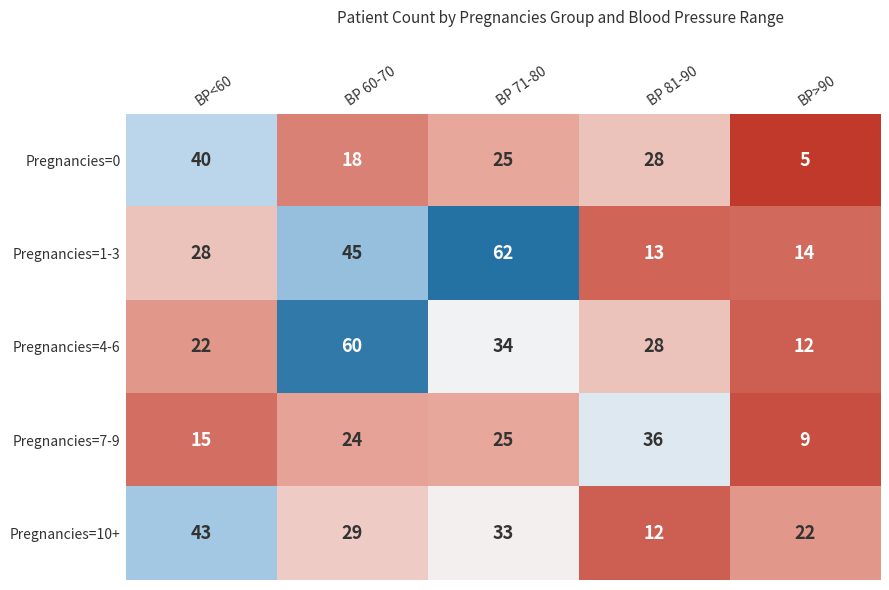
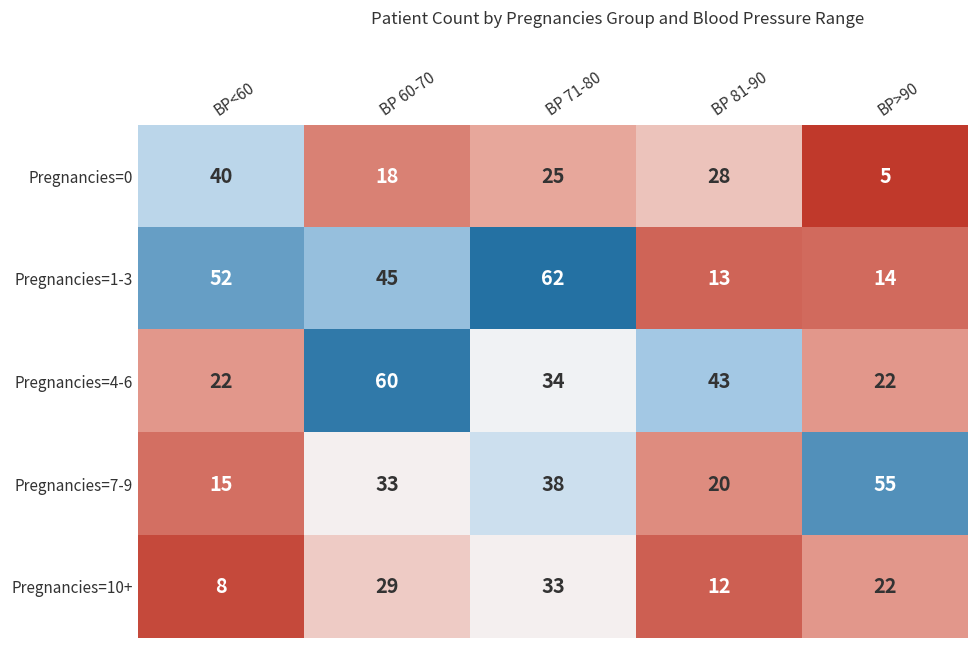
  {
    "Pregnancies=0": {
      "BP<60": 40,
      "BP 60-70": 18,
      "BP 71-80": 25,
      "BP 81-90": 28,
      "BP>90": 5
    },
    "Pregnancies=1-3": {
-     "BP<60": 28,
+     "BP<60": 52,
      "BP 60-70": 45,
      "BP 71-80": 62,
      "BP 81-90": 13,
      "BP>90": 14
    },
    "Pregnancies=4-6": {
      "BP<60": 22,
      "BP 60-70": 60,
      "BP 71-80": 34,
-     "BP 81-90": 28,
-     "BP>90": 12
+     "BP 81-90": 43,
+     "BP>90": 22
    },
    "Pregnancies=7-9": {
      "BP<60": 15,
-     "BP 60-70": 24,
-     "BP 71-80": 25,
-     "BP 81-90": 36,
-     "BP>90": 9
+     "BP 60-70": 33,
+     "BP 71-80": 38,
+     "BP 81-90": 20,
+     "BP>90": 55
    },
    "Pregnancies=10+": {
-     "BP<60": 43,
+     "BP<60": 8,
      "BP 60-70": 29,
      "BP 71-80": 33,
      "BP 81-90": 12,
      "BP>90": 22
    }
  }
